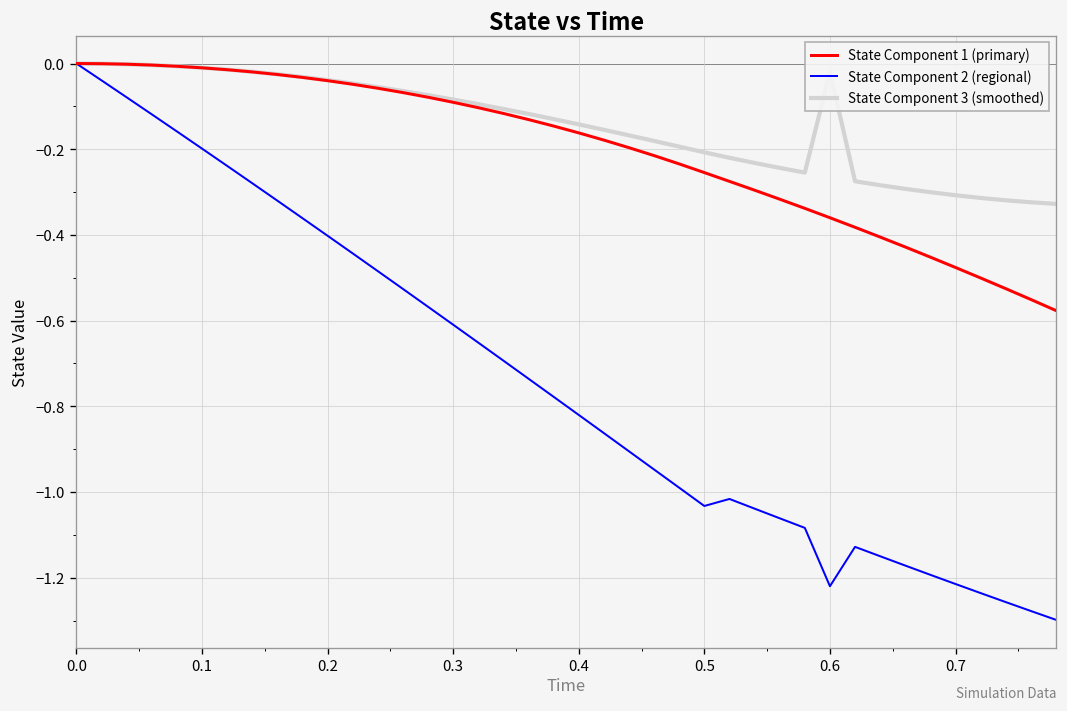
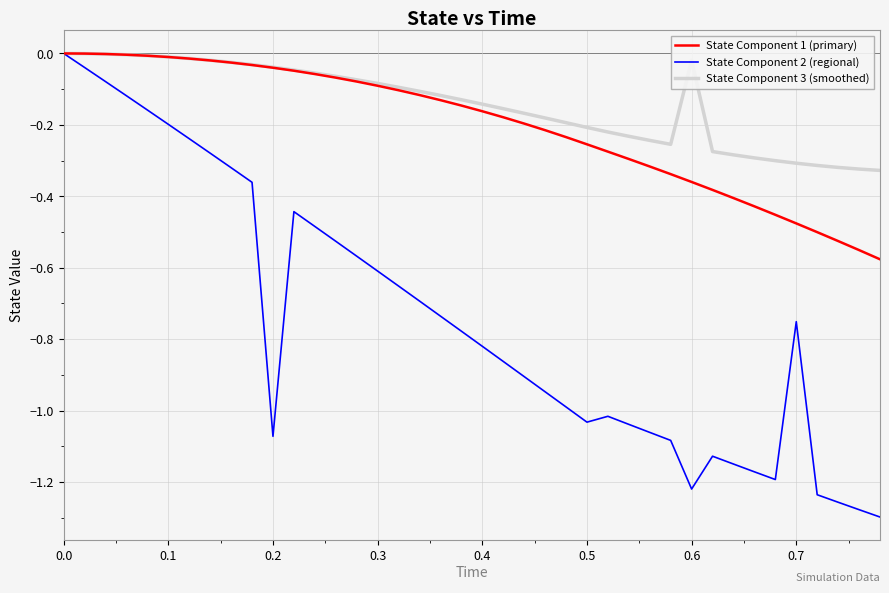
  {
    "State Component 1 (primary)": {
      "0.4": -0.16,
      "0.5": -0.25,
      "0.6": -0.36,
      "0.7": -0.48
    },
    "State Component 2 (regional)": {
      "0.1": -0.20,
-     "0.2": -0.40,
+     "0.2": -1.07,
      "0.3": -0.61,
      "0.4": -0.82,
      "0.5": -1.03,
      "0.6": -1.22,
-     "0.7": -1.21
+     "0.7": -0.75
    },
    "State Component 3 (smoothed)": {
      "0.4": -0.14,
      "0.5": -0.21,
      "0.7": -0.31
    }
  }
